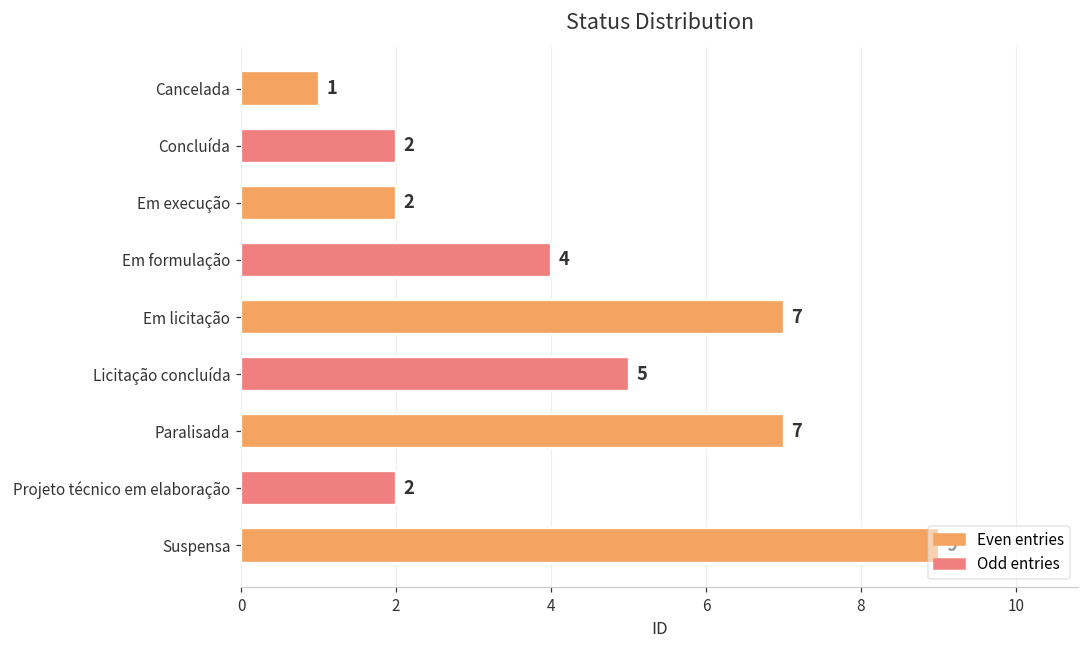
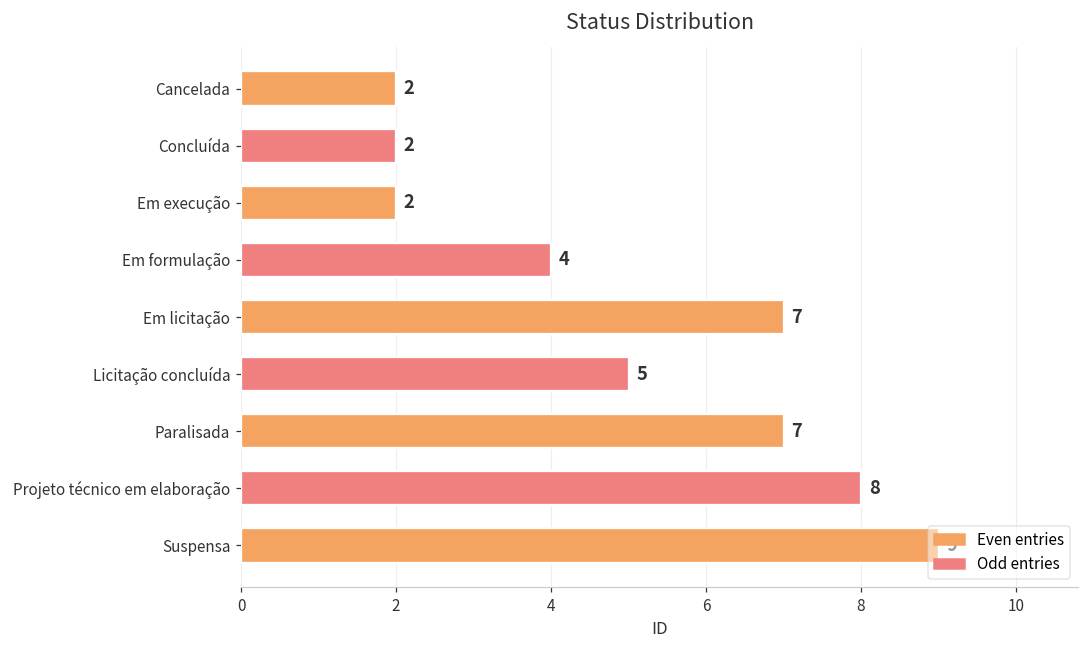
  {
-   "Cancelada": 1,
+   "Cancelada": 2,
    "Concluída": 2,
    "Em execução": 2,
    "Em formulação": 4,
    "Em licitação": 7,
    "Licitação concluída": 5,
    "Paralisada": 7,
-   "Projeto técnico em elaboração": 2
+   "Projeto técnico em elaboração": 8
  }
